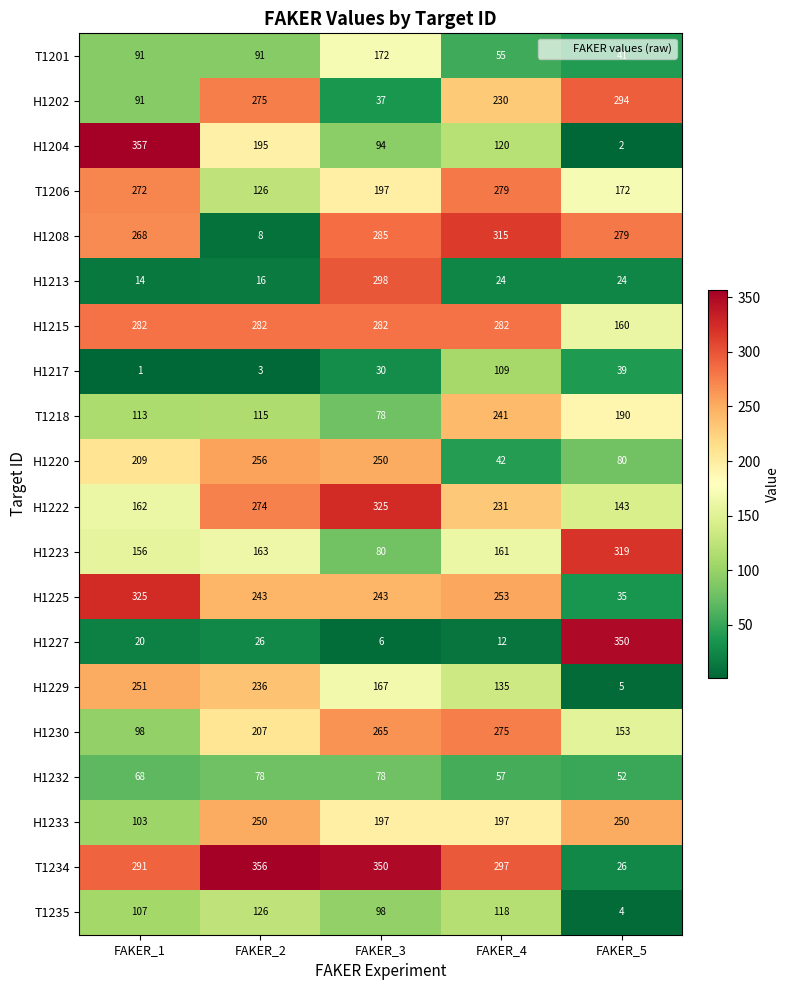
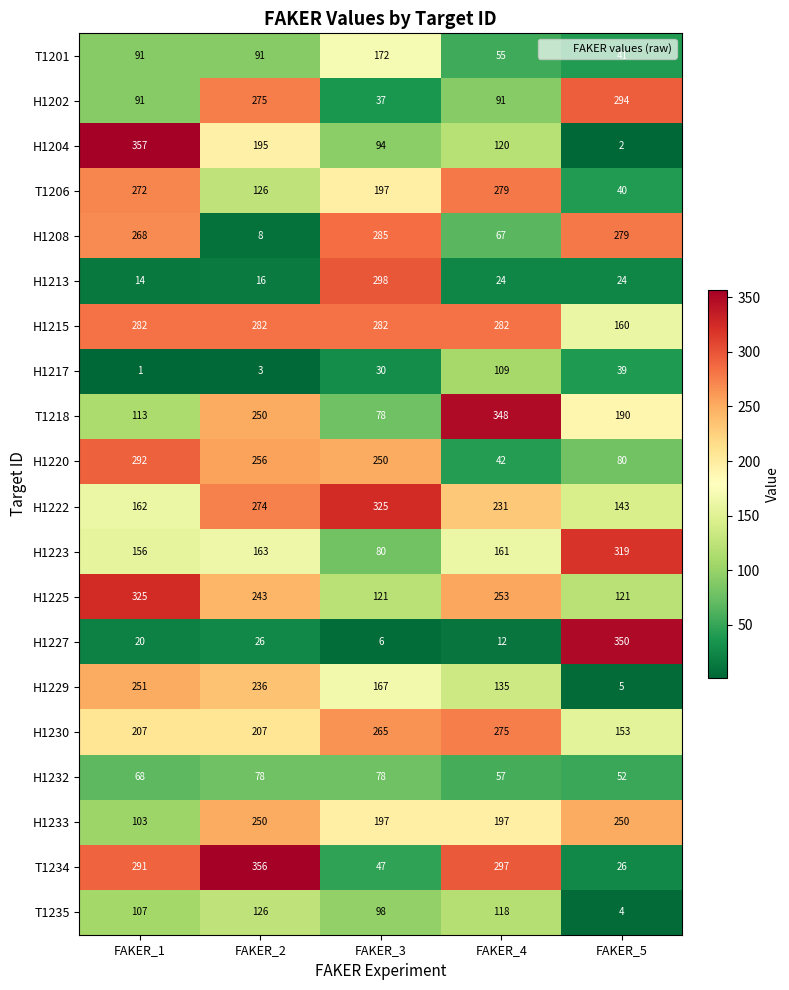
  {
    "T1201": {
      "FAKER_1": 91,
      "FAKER_2": 91,
      "FAKER_3": 172,
      "FAKER_4": 55
    },
    "H1202": {
      "FAKER_1": 91,
      "FAKER_2": 275,
      "FAKER_3": 37,
-     "FAKER_4": 230,
+     "FAKER_4": 91,
      "FAKER_5": 294
    },
    "H1204": {
      "FAKER_1": 357,
      "FAKER_2": 195,
      "FAKER_3": 94,
      "FAKER_4": 120,
      "FAKER_5": 2
    },
    "T1206": {
      "FAKER_1": 272,
      "FAKER_2": 126,
      "FAKER_3": 197,
      "FAKER_4": 279,
-     "FAKER_5": 172
+     "FAKER_5": 40
    },
    "H1208": {
      "FAKER_1": 268,
      "FAKER_2": 8,
      "FAKER_3": 285,
-     "FAKER_4": 315,
+     "FAKER_4": 67,
      "FAKER_5": 279
    },
    "H1213": {
      "FAKER_1": 14,
      "FAKER_2": 16,
      "FAKER_3": 298,
      "FAKER_4": 24,
      "FAKER_5": 24
    },
    "H1215": {
      "FAKER_1": 282,
      "FAKER_2": 282,
      "FAKER_3": 282,
      "FAKER_4": 282,
      "FAKER_5": 160
    },
    "H1217": {
      "FAKER_1": 1,
      "FAKER_2": 3,
      "FAKER_3": 30,
      "FAKER_4": 109,
      "FAKER_5": 39
    },
    "T1218": {
      "FAKER_1": 113,
-     "FAKER_2": 115,
+     "FAKER_2": 250,
      "FAKER_3": 78,
-     "FAKER_4": 241,
+     "FAKER_4": 348,
      "FAKER_5": 190
    },
    "H1220": {
-     "FAKER_1": 209,
+     "FAKER_1": 292,
      "FAKER_2": 256,
      "FAKER_3": 250,
      "FAKER_4": 42,
      "FAKER_5": 80
    },
    "H1222": {
      "FAKER_1": 162,
      "FAKER_2": 274,
      "FAKER_3": 325,
      "FAKER_4": 231,
      "FAKER_5": 143
    },
    "H1223": {
      "FAKER_1": 156,
      "FAKER_2": 163,
      "FAKER_3": 80,
      "FAKER_4": 161,
      "FAKER_5": 319
    },
    "H1225": {
      "FAKER_1": 325,
      "FAKER_2": 243,
-     "FAKER_3": 243,
+     "FAKER_3": 121,
      "FAKER_4": 253,
-     "FAKER_5": 35
+     "FAKER_5": 121
    },
    "H1227": {
      "FAKER_1": 20,
      "FAKER_2": 26,
      "FAKER_3": 6,
      "FAKER_4": 12,
      "FAKER_5": 350
    },
    "H1229": {
      "FAKER_1": 251,
      "FAKER_2": 236,
      "FAKER_3": 167,
      "FAKER_4": 135,
      "FAKER_5": 5
    },
    "H1230": {
-     "FAKER_1": 98,
+     "FAKER_1": 207,
      "FAKER_2": 207,
      "FAKER_3": 265,
      "FAKER_4": 275,
      "FAKER_5": 153
    },
    "H1232": {
      "FAKER_1": 68,
      "FAKER_2": 78,
      "FAKER_3": 78,
      "FAKER_4": 57,
      "FAKER_5": 52
    },
    "H1233": {
      "FAKER_1": 103,
      "FAKER_2": 250,
      "FAKER_3": 197,
      "FAKER_4": 197,
      "FAKER_5": 250
    },
    "T1234": {
      "FAKER_1": 291,
      "FAKER_2": 356,
-     "FAKER_3": 350,
+     "FAKER_3": 47,
      "FAKER_4": 297,
      "FAKER_5": 26
    },
    "T1235": {
      "FAKER_1": 107,
      "FAKER_2": 126,
      "FAKER_3": 98,
      "FAKER_4": 118,
      "FAKER_5": 4
    }
  }
